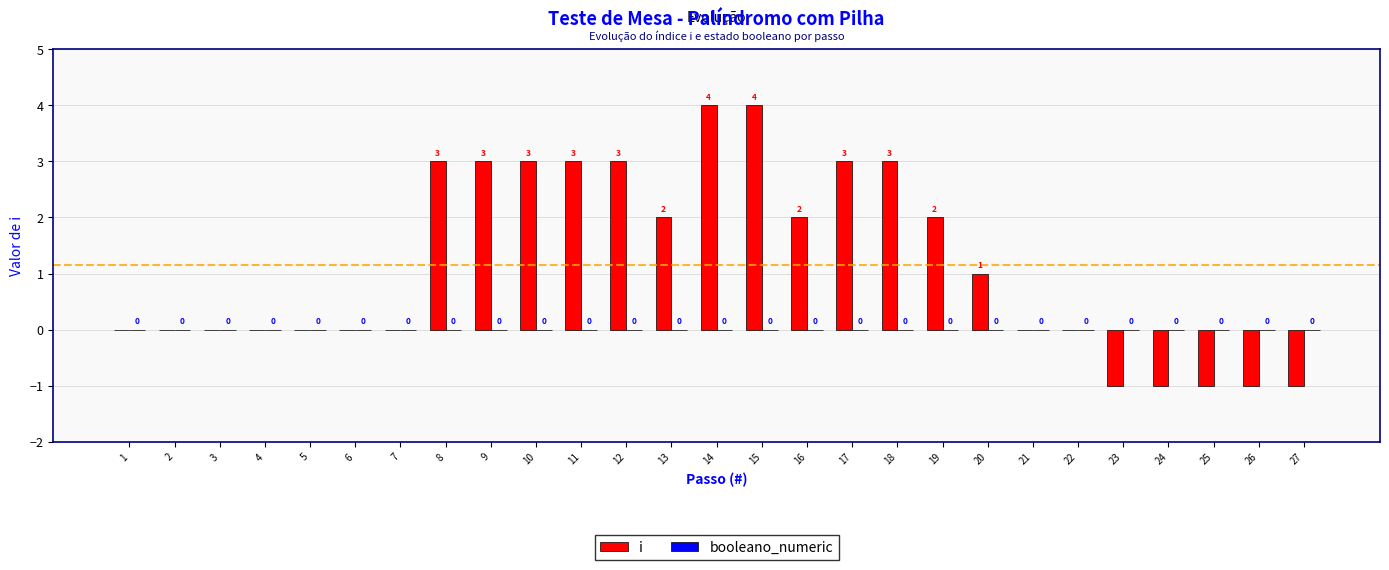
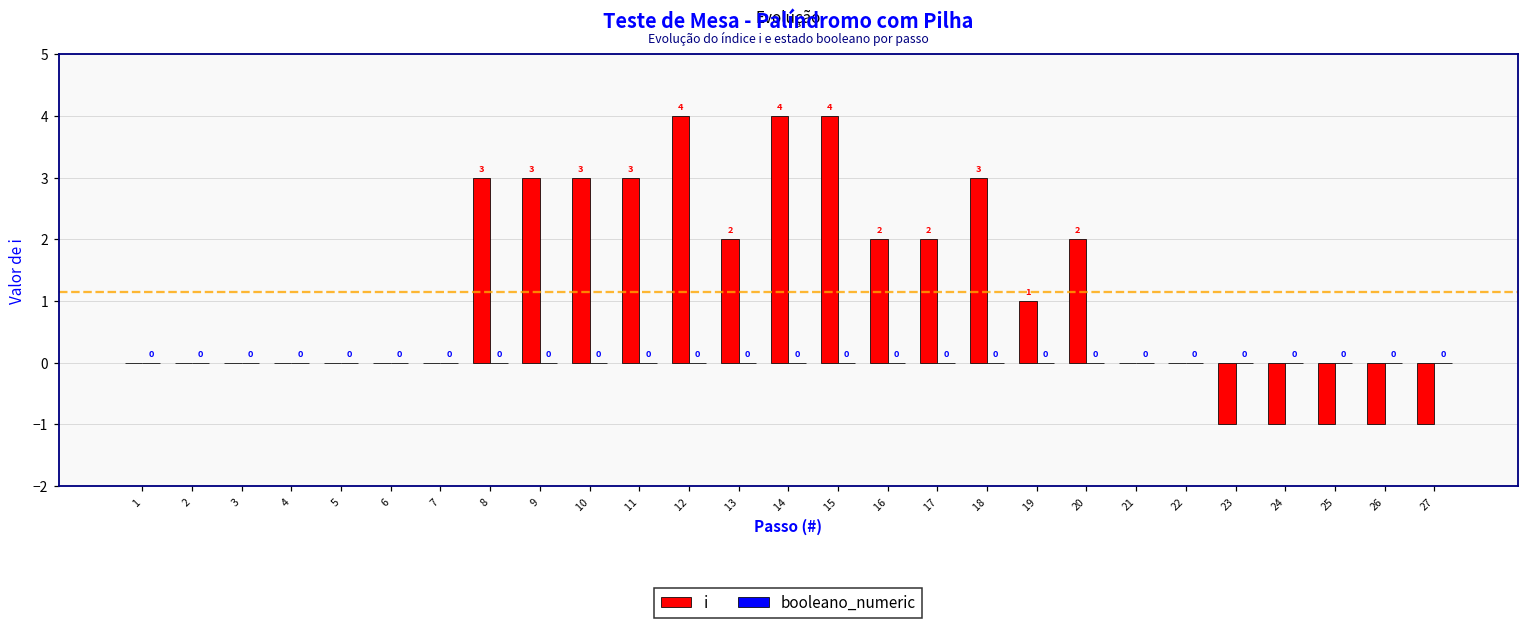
  {
    "i": {
      "8": 3,
      "9": 3,
      "10": 3,
      "11": 3,
-     "12": 3,
+     "12": 4,
      "13": 2,
      "14": 4,
      "15": 4,
      "16": 2,
-     "17": 3,
+     "17": 2,
      "18": 3,
-     "19": 2,
-     "20": 1
+     "19": 1,
+     "20": 2
    },
    "booleano_numeric": {
      "1": 0,
      "2": 0,
      "3": 0,
      "4": 0,
      "5": 0,
      "6": 0,
      "7": 0,
      "8": 0,
      "9": 0,
      "10": 0,
      "11": 0,
      "12": 0,
      "13": 0,
      "14": 0,
      "15": 0,
      "16": 0,
      "17": 0,
      "18": 0,
      "19": 0,
      "20": 0,
      "21": 0,
      "22": 0,
      "23": 0,
      "24": 0,
      "25": 0,
      "26": 0,
      "27": 0
    }
  }
